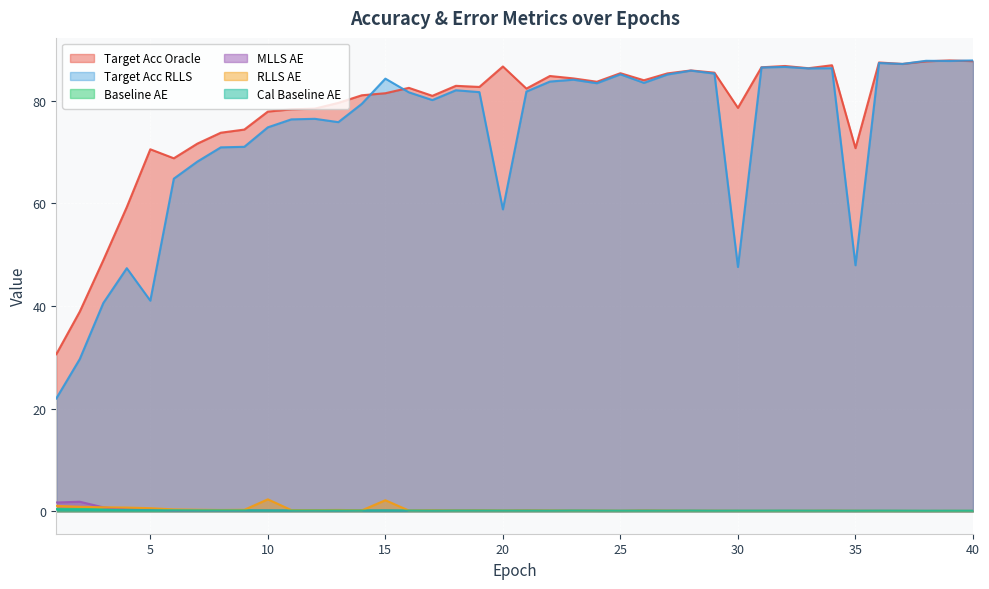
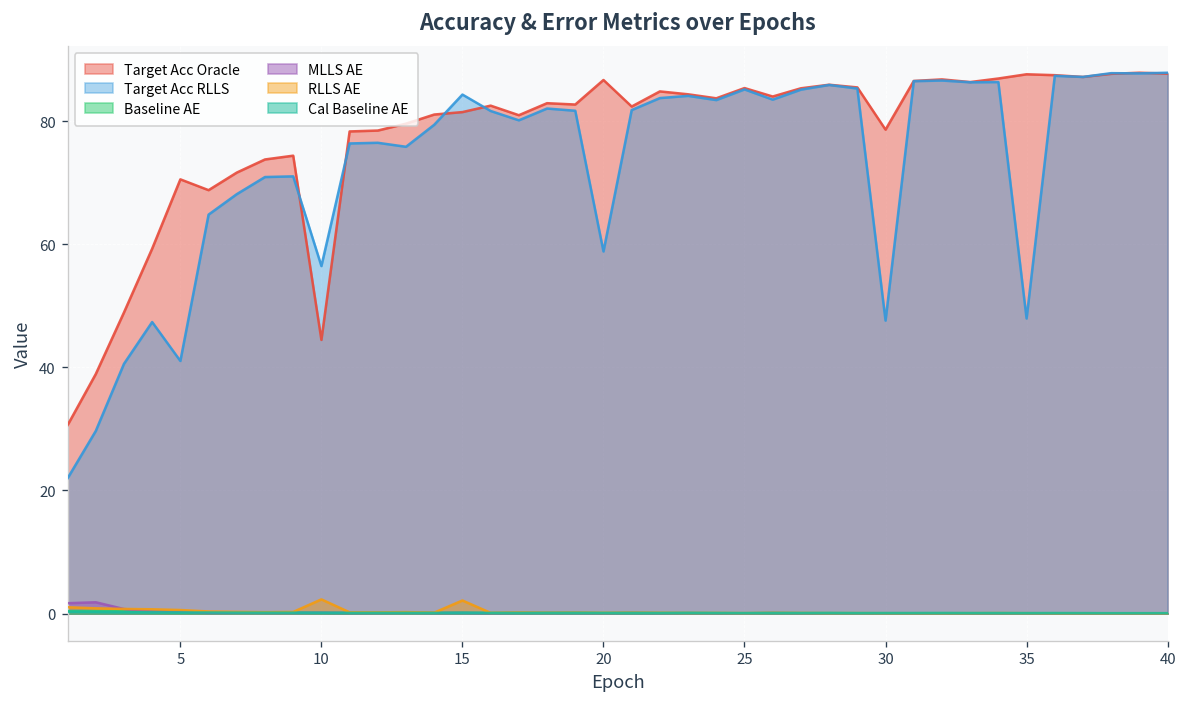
  {
    "Target Acc Oracle": {
      "5": 71,
-     "10": 78,
+     "10": 44,
      "15": 81,
      "20": 87,
      "30": 79,
-     "35": 71
+     "35": 88
    },
    "Target Acc RLLS": {
      "5": 41,
-     "10": 75,
+     "10": 56,
      "15": 84,
      "20": 59,
      "30": 48,
      "35": 48
    },
    "RLLS AE": {
      "10": 2,
      "15": 2
    }
  }
